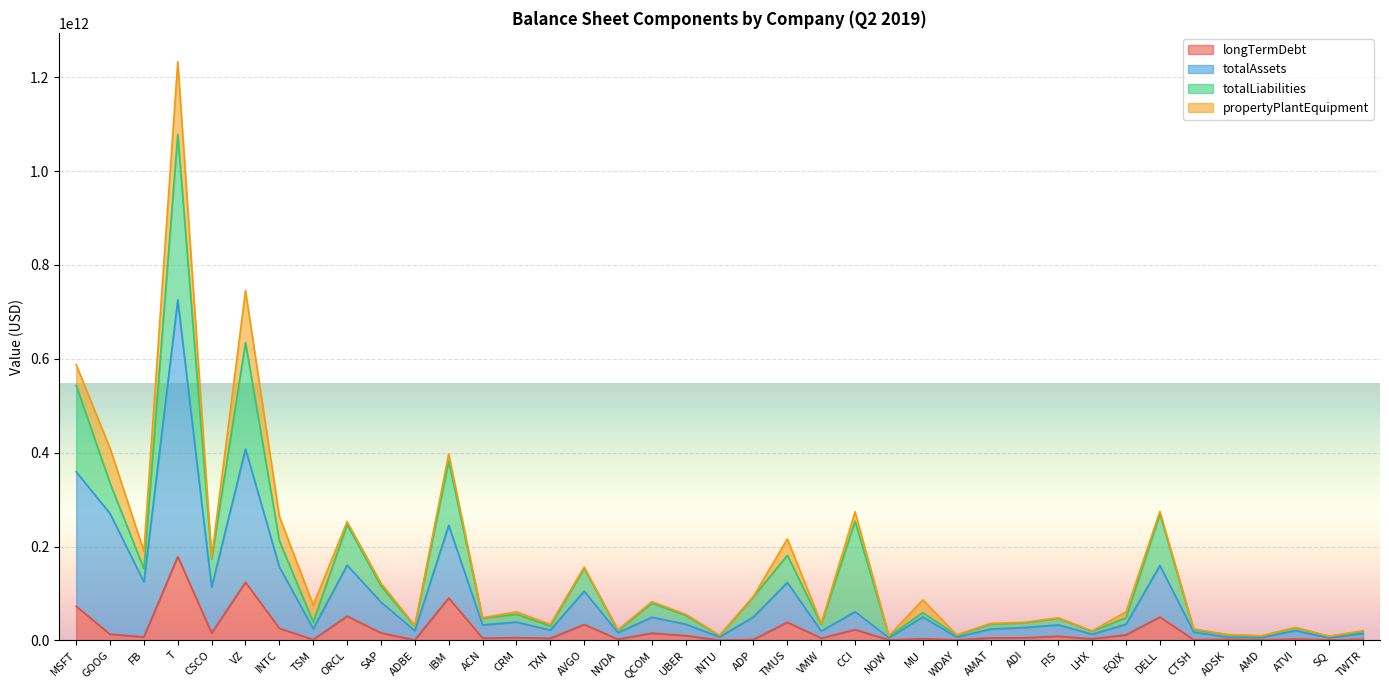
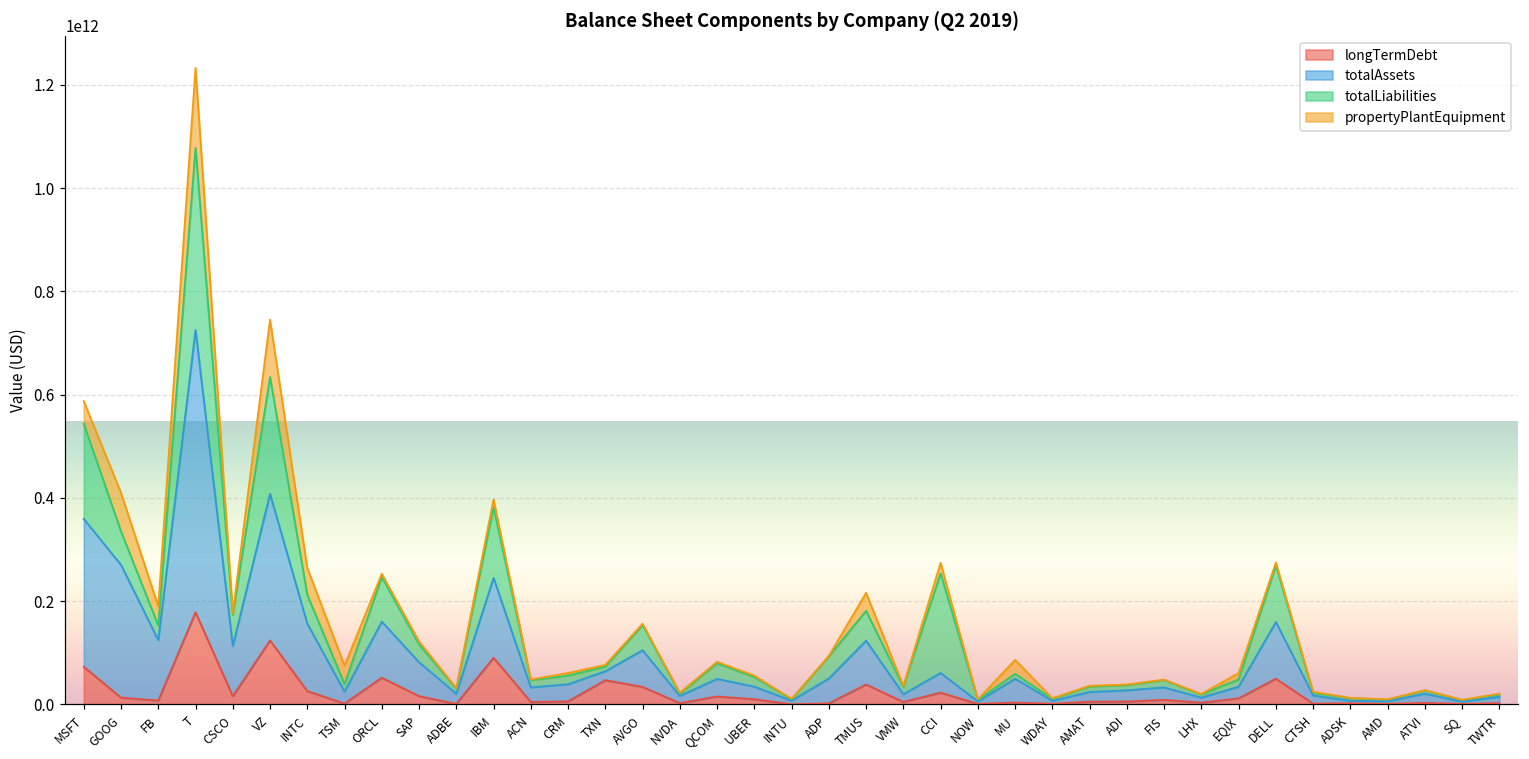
  {
    "longTermDebt": {
      "MSFT": 70000000000,
      "GOOG": 10000000000,
      "FB": 10000000000,
      "T": 180000000000,
      "CSCO": 20000000000,
      "VZ": 120000000000,
      "INTC": 30000000000,
      "TSM": 0,
      "ORCL": 50000000000,
      "SAP": 20000000000,
      "ADBE": 0,
      "IBM": 90000000000,
      "ACN": 0,
      "CRM": 10000000000,
-     "TXN": 0,
+     "TXN": 50000000000,
      "AVGO": 30000000000,
      "NVDA": 0,
      "QCOM": 20000000000,
      "UBER": 10000000000,
      "INTU": 0,
      "ADP": 0,
      "TMUS": 40000000000,
      "VMW": 0,
      "CCI": 20000000000,
      "MU": 0,
      "WDAY": 0,
      "AMAT": 10000000000,
      "ADI": 10000000000,
      "FIS": 10000000000,
      "LHX": 0,
      "EQIX": 10000000000,
      "DELL": 50000000000,
      "CTSH": 0,
      "ATVI": 0,
      "TWTR": 0
    },
    "totalAssets": {
      "MSFT": 290000000000,
      "GOOG": 260000000000,
      "FB": 120000000000,
      "T": 550000000000,
      "CSCO": 100000000000,
      "VZ": 280000000000,
      "INTC": 130000000000,
      "TSM": 20000000000,
      "ORCL": 110000000000,
      "SAP": 70000000000,
      "ADBE": 20000000000,
      "IBM": 150000000000,
      "ACN": 30000000000,
      "CRM": 30000000000,
      "TXN": 20000000000,
      "AVGO": 70000000000,
      "QCOM": 30000000000,
      "UBER": 20000000000,
      "ADP": 50000000000,
      "TMUS": 80000000000,
      "VMW": 10000000000,
      "CCI": 40000000000,
      "MU": 50000000000,
      "AMAT": 20000000000,
      "ADI": 20000000000,
      "FIS": 20000000000,
      "LHX": 10000000000,
      "EQIX": 20000000000,
      "DELL": 110000000000,
      "ATVI": 20000000000
    },
    "totalLiabilities": {
      "MSFT": 180000000000,
      "GOOG": 60000000000,
      "FB": 30000000000,
      "T": 350000000000,
      "VZ": 230000000000,
      "INTC": 60000000000,
      "TSM": 10000000000,
      "ORCL": 90000000000,
      "SAP": 30000000000,
      "IBM": 140000000000,
      "TMUS": 60000000000,
      "CCI": 190000000000,
      "MU": 10000000000,
      "EQIX": 10000000000,
      "DELL": 110000000000
    },
    "propertyPlantEquipment": {
      "MSFT": 40000000000,
      "GOOG": 70000000000,
      "FB": 40000000000,
      "T": 150000000000,
      "VZ": 110000000000,
      "INTC": 50000000000,
      "TSM": 40000000000,
      "ORCL": 10000000000,
      "SAP": 10000000000,
      "IBM": 20000000000,
      "TMUS": 30000000000,
      "CCI": 20000000000,
      "MU": 30000000000,
      "EQIX": 10000000000,
      "DELL": 10000000000
    }
  }
